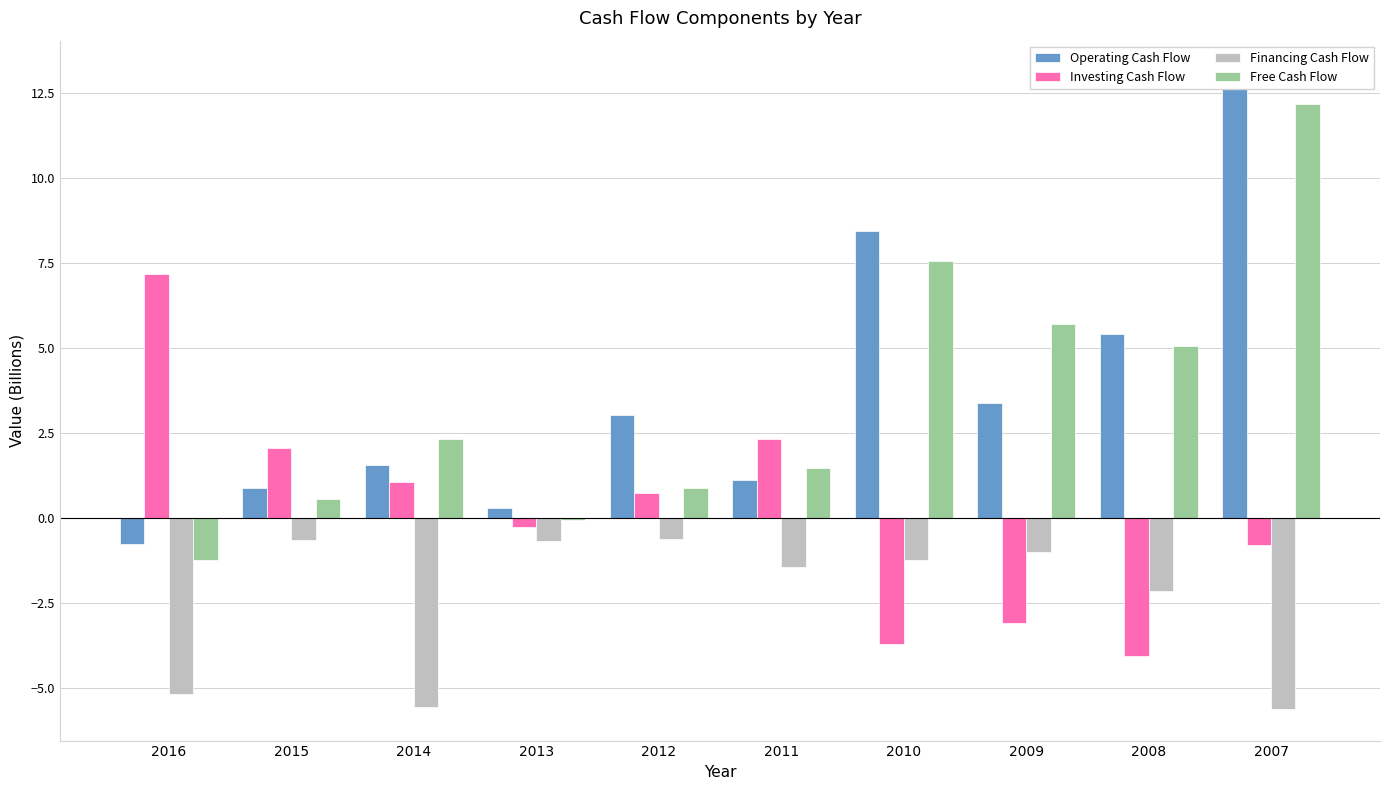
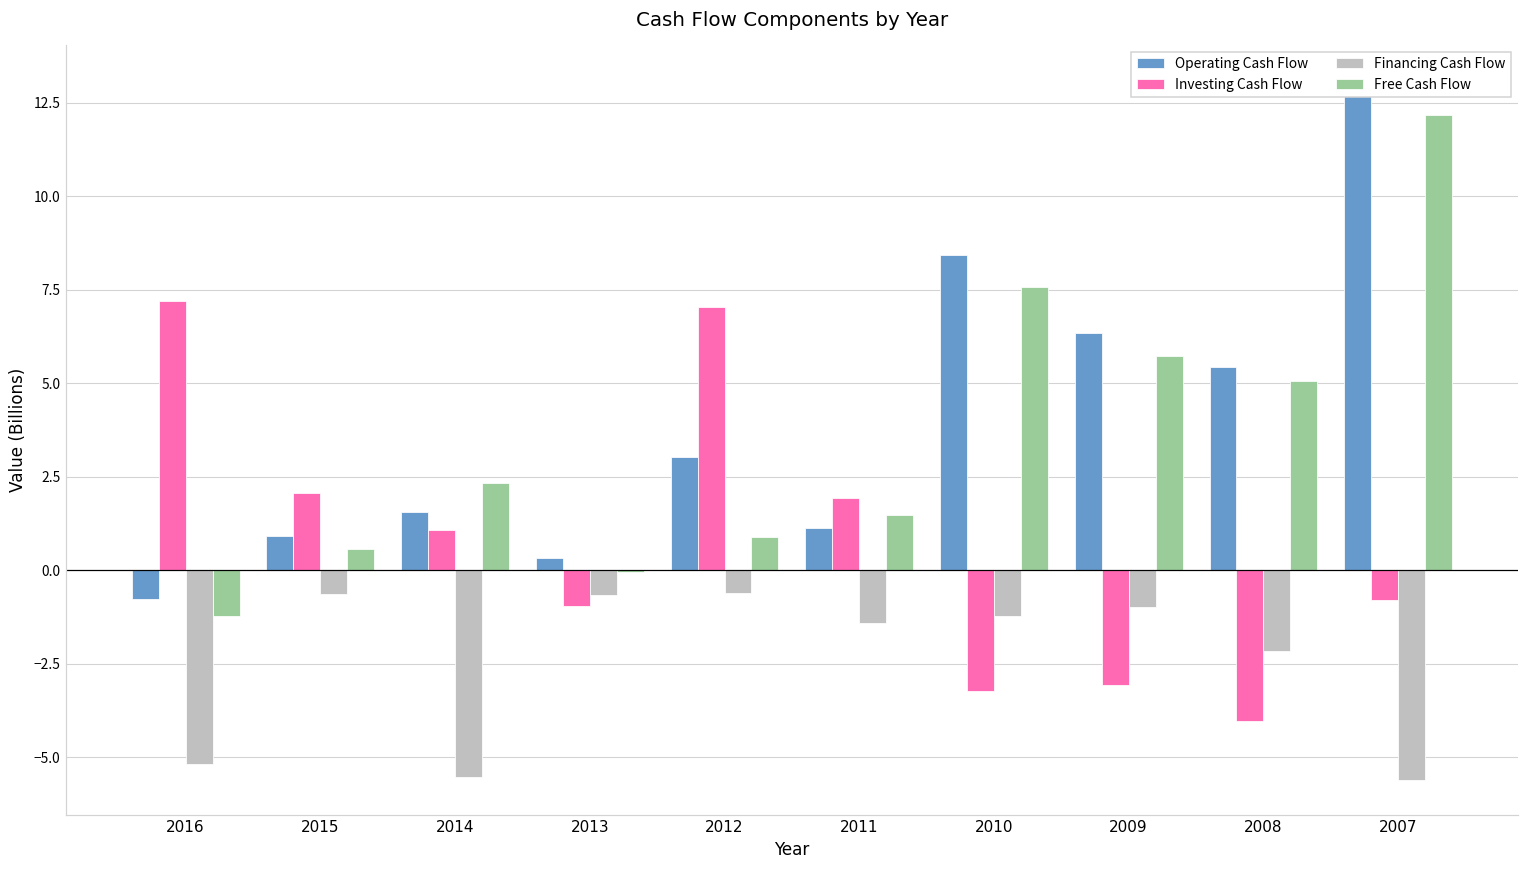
  {
    "Operating Cash Flow": {
      "2016": -0.8,
      "2015": 0.9,
      "2014": 1.6,
      "2013": 0.3,
      "2012": 3.0,
      "2011": 1.1,
      "2010": 8.4,
-     "2009": 3.4,
+     "2009": 6.3,
      "2008": 5.4
    },
    "Investing Cash Flow": {
      "2016": 7.2,
      "2015": 2.1,
      "2014": 1.1,
-     "2013": -0.3,
-     "2012": 0.7,
-     "2011": 2.3,
-     "2010": -3.7,
+     "2013": -1.0,
+     "2012": 7.0,
+     "2011": 1.9,
+     "2010": -3.2,
      "2009": -3.1,
      "2008": -4.0,
      "2007": -0.8
    }
  }
